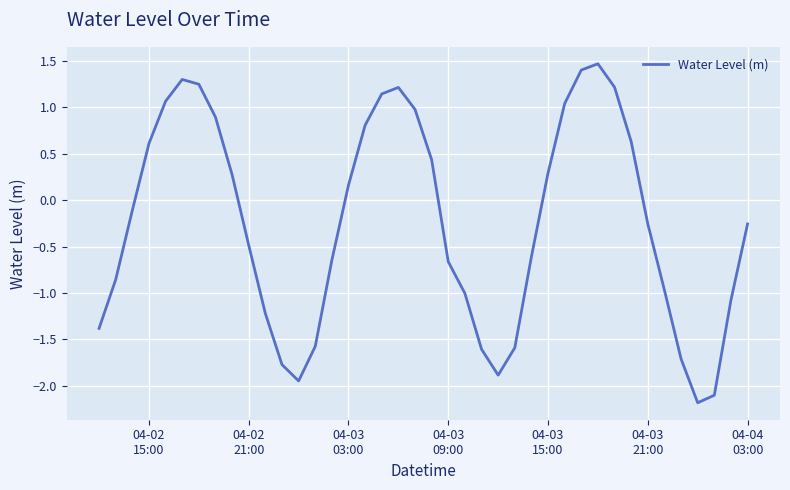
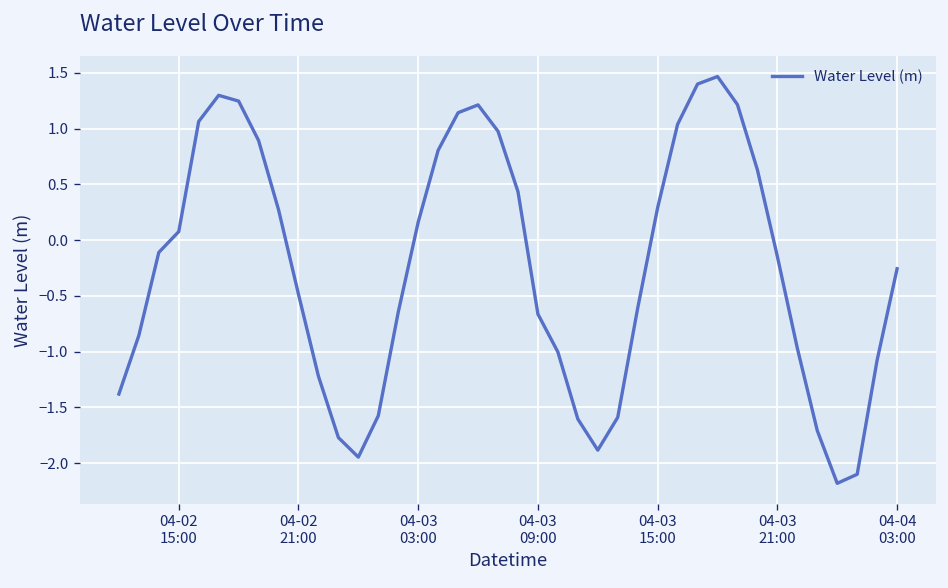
  {
-   "04-02 15:00": 0.6,
+   "04-02 15:00": 0.1,
    "04-02 21:00": -0.5,
    "04-03 03:00": 0.2,
    "04-03 09:00": -0.7,
    "04-03 15:00": 0.3,
-   "04-03 21:00": -0.3,
+   "04-03 21:00": -0.1,
    "04-04 03:00": -0.3
  }
